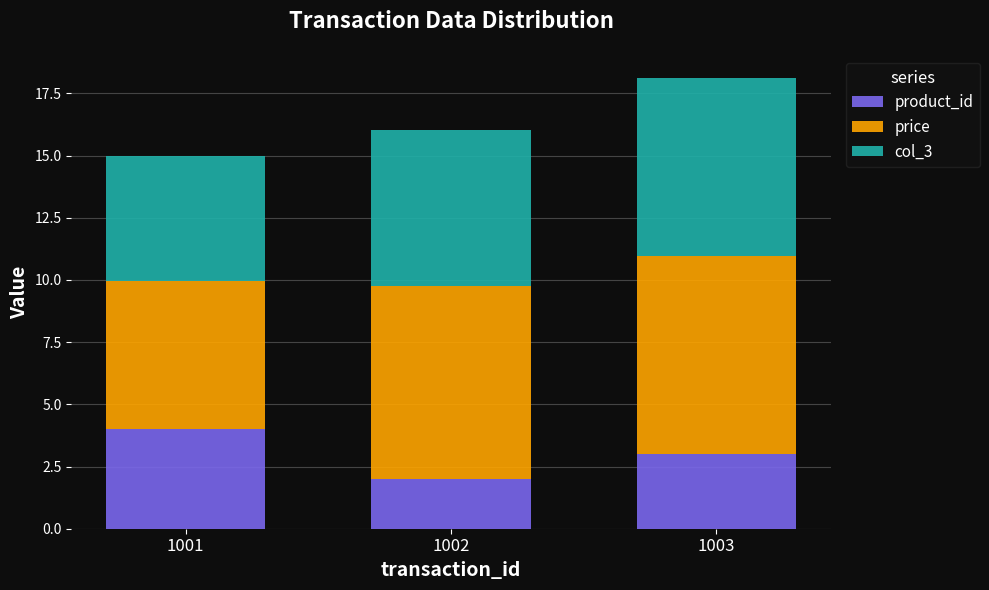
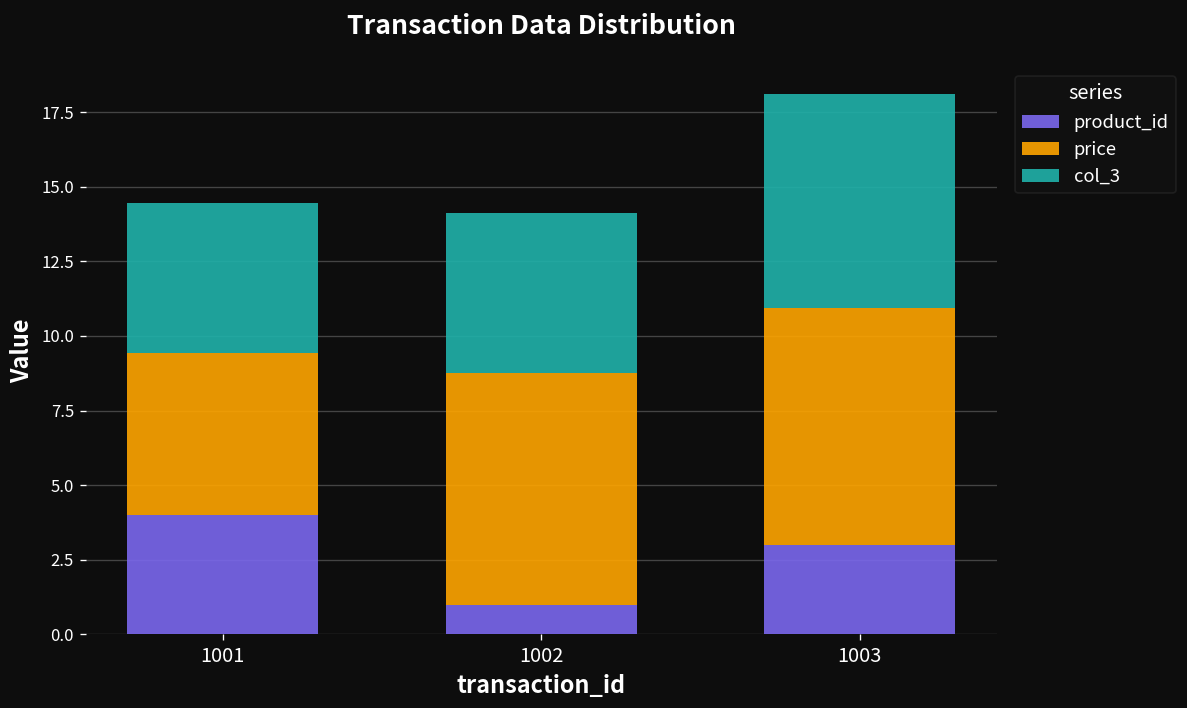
  {
    "product_id": {
      "1001": 4,
-     "1002": 2,
+     "1002": 1,
      "1003": 3
    },
    "price": {
-     "1001": 5.9,
+     "1001": 5.4,
      "1002": 7.8,
      "1003": 7.9
    },
    "col_3": {
      "1001": 5.0,
-     "1002": 6.3,
+     "1002": 5.4,
      "1003": 7.2
    }
  }
